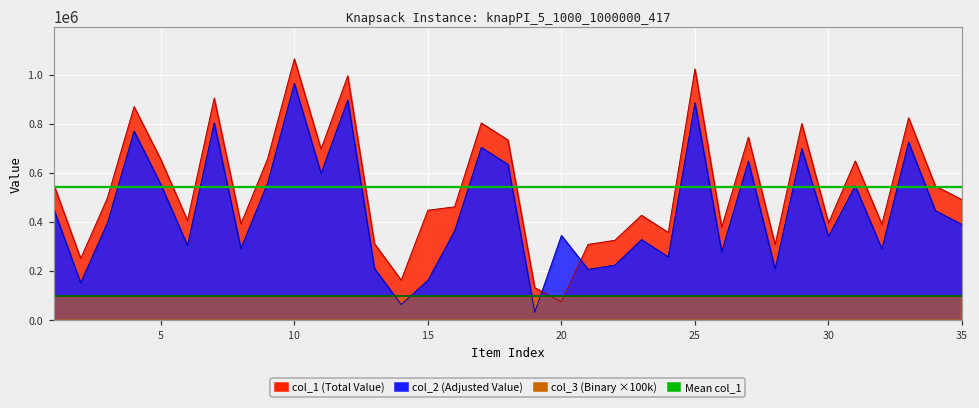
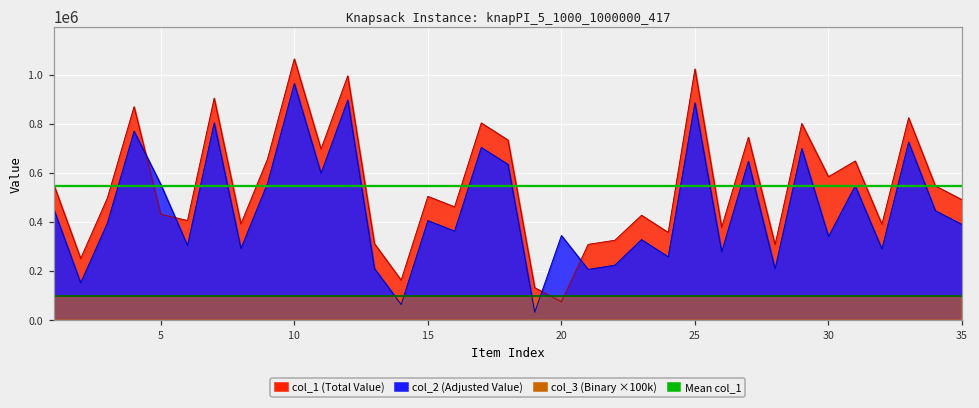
  {
    "col_1 (Total Value)": {
-     "5": 660000,
+     "5": 430000,
      "10": 1060000,
-     "15": 450000,
+     "15": 500000,
      "20": 80000,
      "25": 1020000,
-     "30": 400000,
+     "30": 580000,
      "35": 490000
    },
    "col_2 (Adjusted Value)": {
      "5": 550000,
      "10": 960000,
-     "15": 160000,
+     "15": 410000,
      "20": 350000,
      "25": 890000,
      "30": 340000,
      "35": 390000
    },
    "col_3 (Binary ×100k)": {
      "5": 100000,
      "10": 100000,
      "15": 100000,
      "20": 100000,
      "25": 100000,
      "30": 100000,
      "35": 100000
    }
  }
